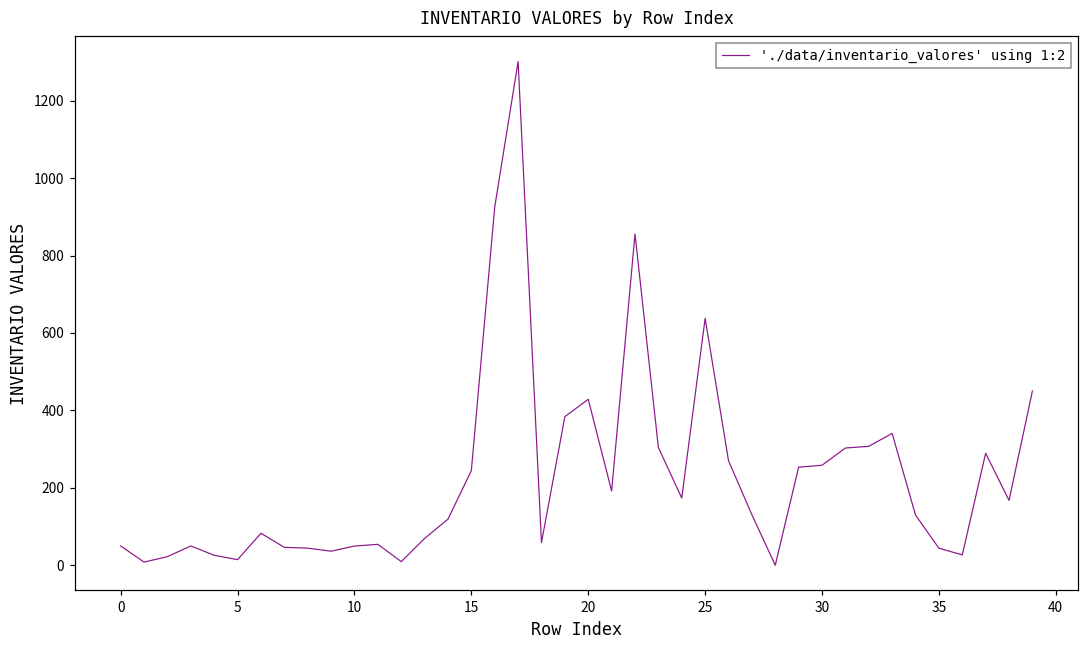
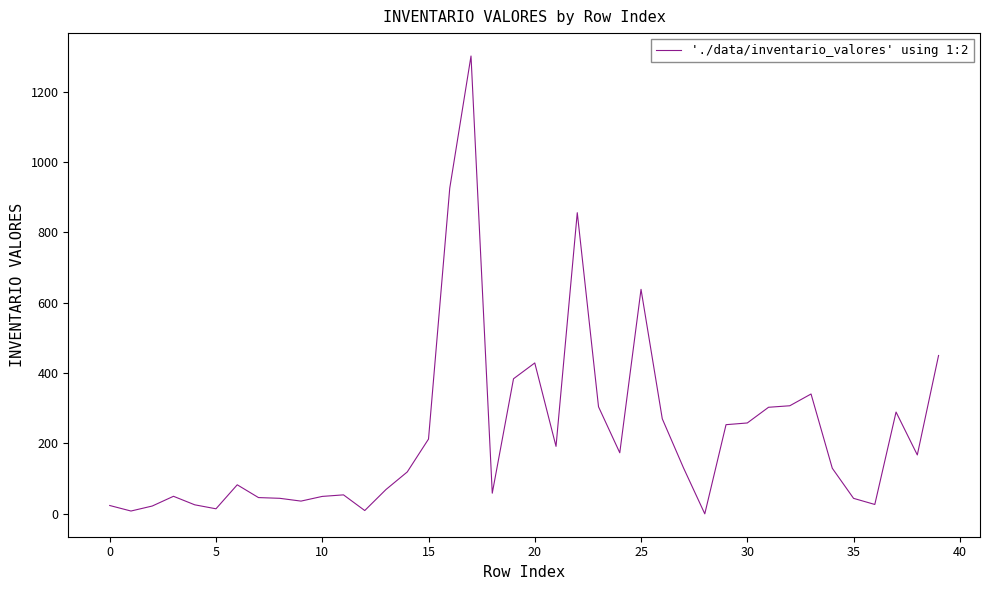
  {
-   "0": 50,
+   "0": 20,
    "5": 10,
    "10": 50,
-   "15": 240,
+   "15": 210,
    "20": 430,
    "25": 640,
    "30": 260,
    "35": 40
  }
